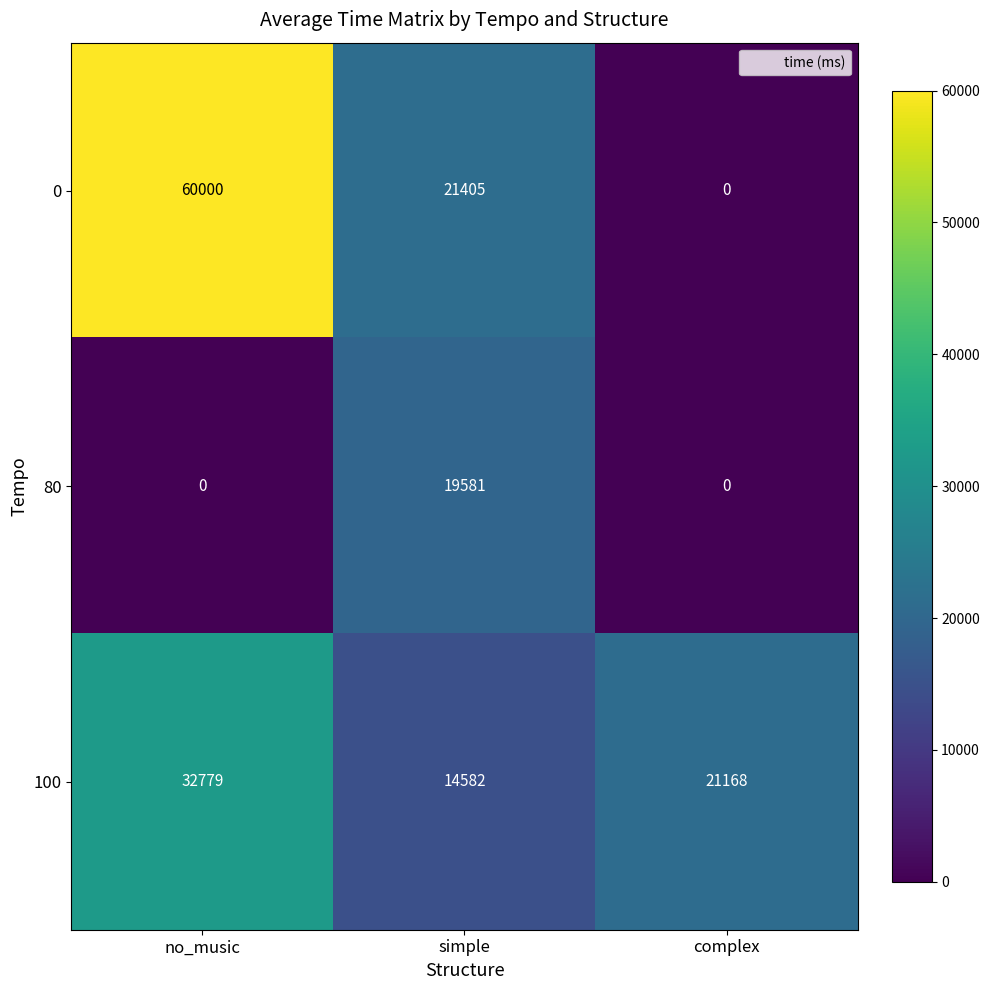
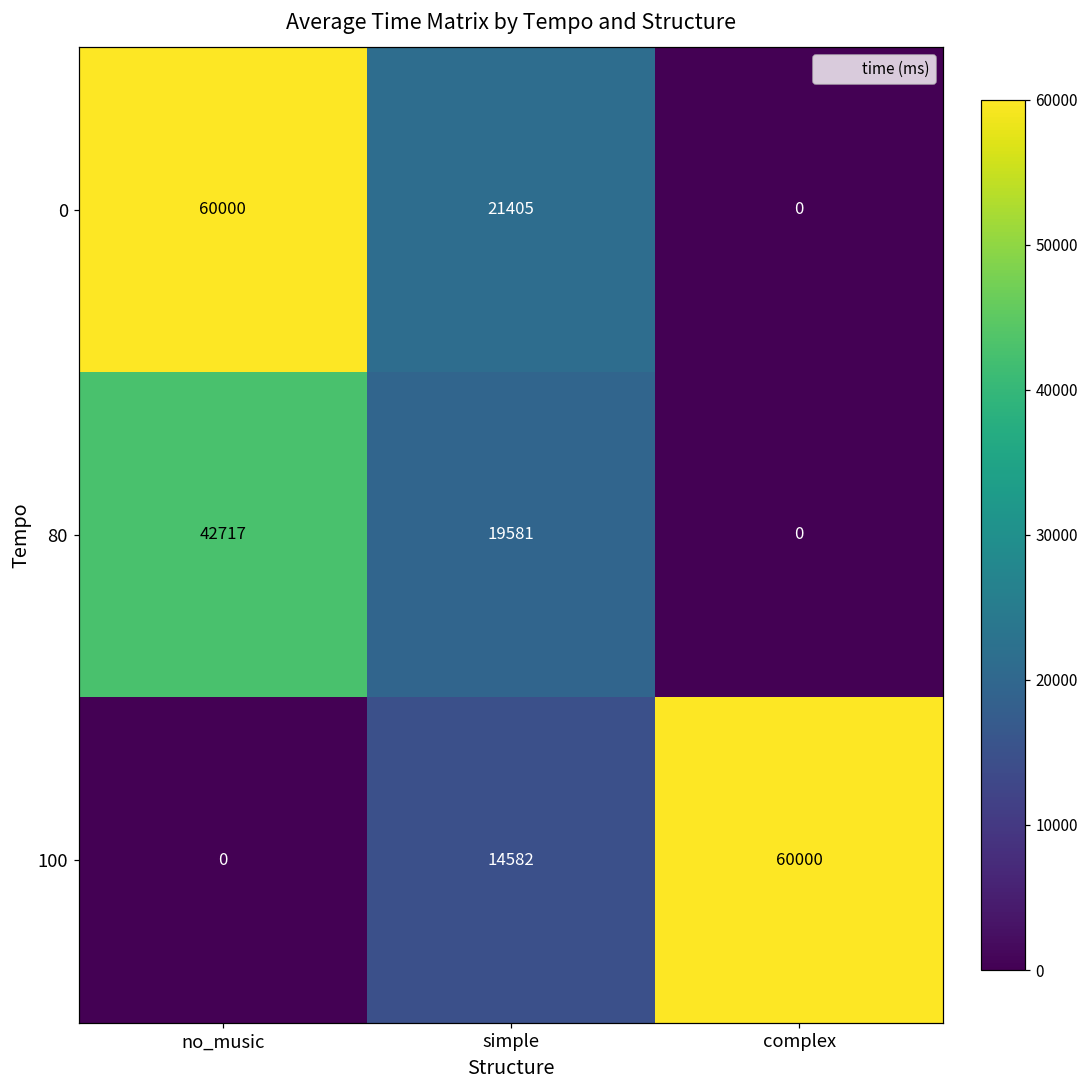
  {
    "0": {
      "no_music": 60000,
      "simple": 21405,
      "complex": 0
    },
    "80": {
-     "no_music": 0,
+     "no_music": 42717,
      "simple": 19581,
      "complex": 0
    },
    "100": {
-     "no_music": 32779,
+     "no_music": 0,
      "simple": 14582,
-     "complex": 21168
+     "complex": 60000
    }
  }
